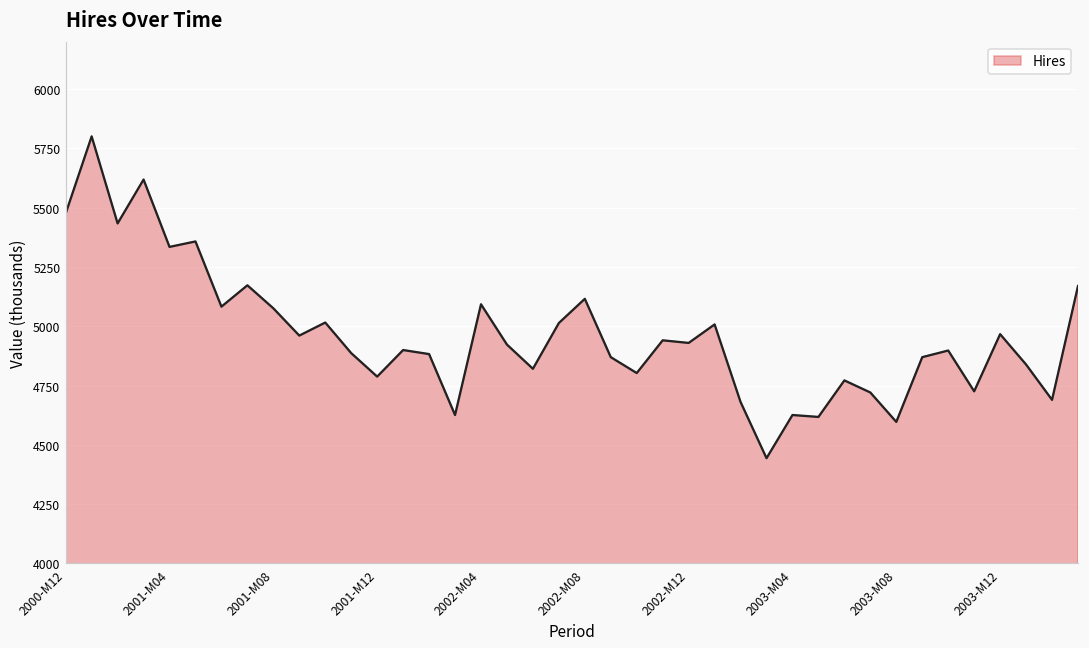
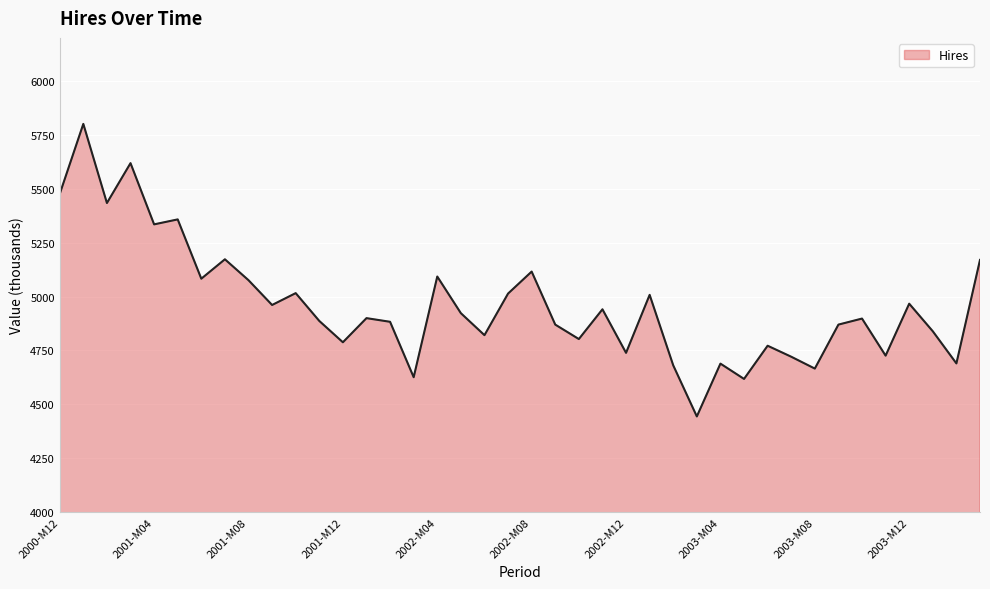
  {
    "2000-M12": 5480,
    "2001-M04": 5340,
    "2001-M08": 5080,
    "2001-M12": 4790,
    "2002-M04": 5090,
    "2002-M08": 5120,
-   "2002-M12": 4930,
-   "2003-M04": 4630,
-   "2003-M08": 4600,
+   "2002-M12": 4740,
+   "2003-M04": 4690,
+   "2003-M08": 4670,
    "2003-M12": 4970
  }
